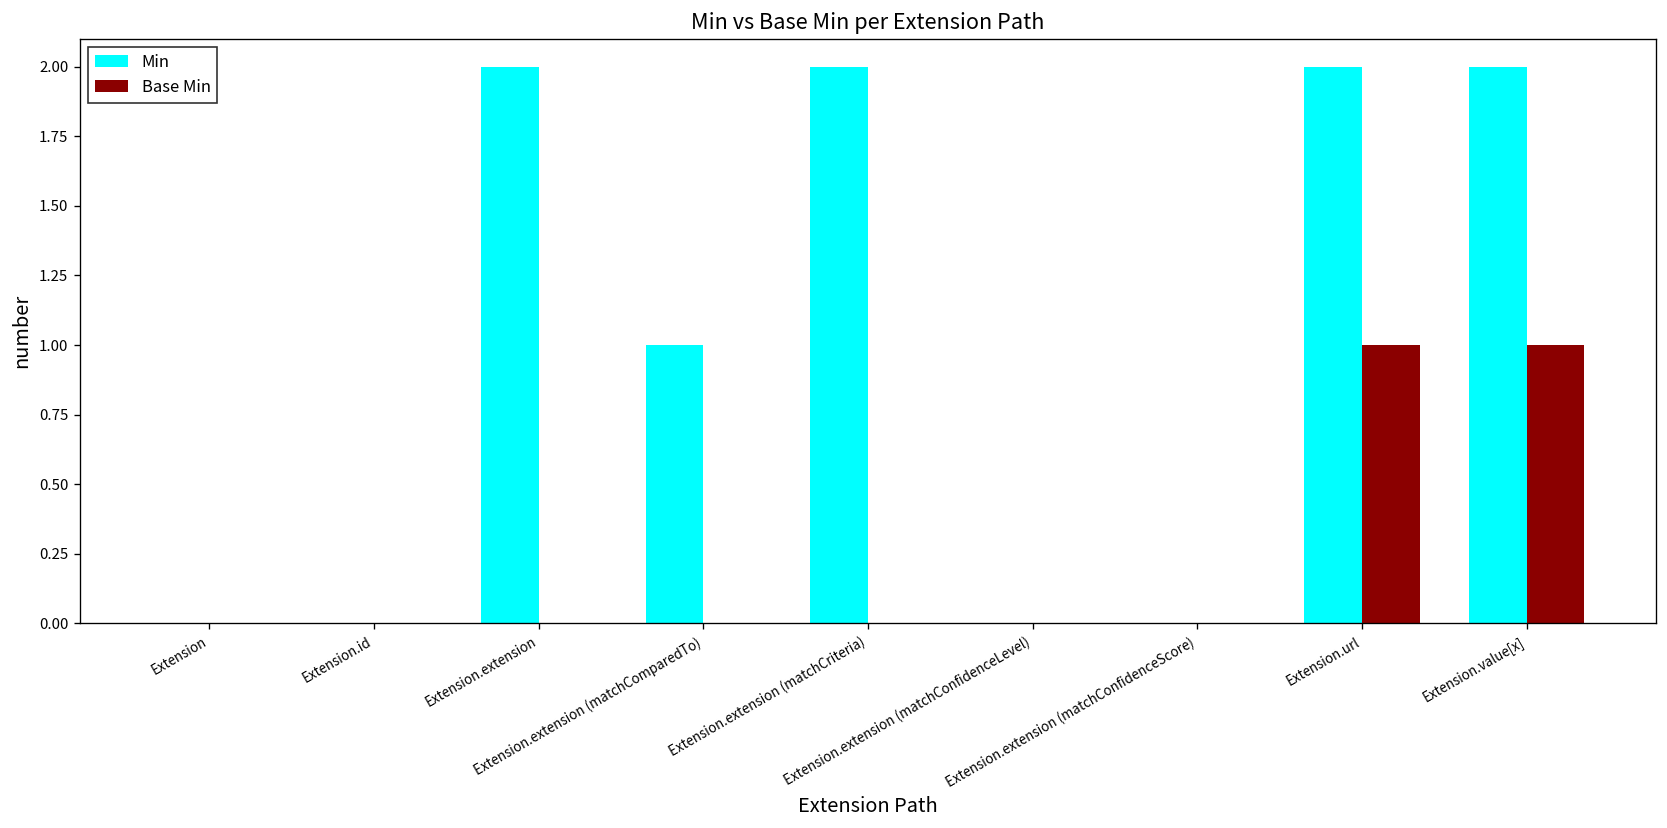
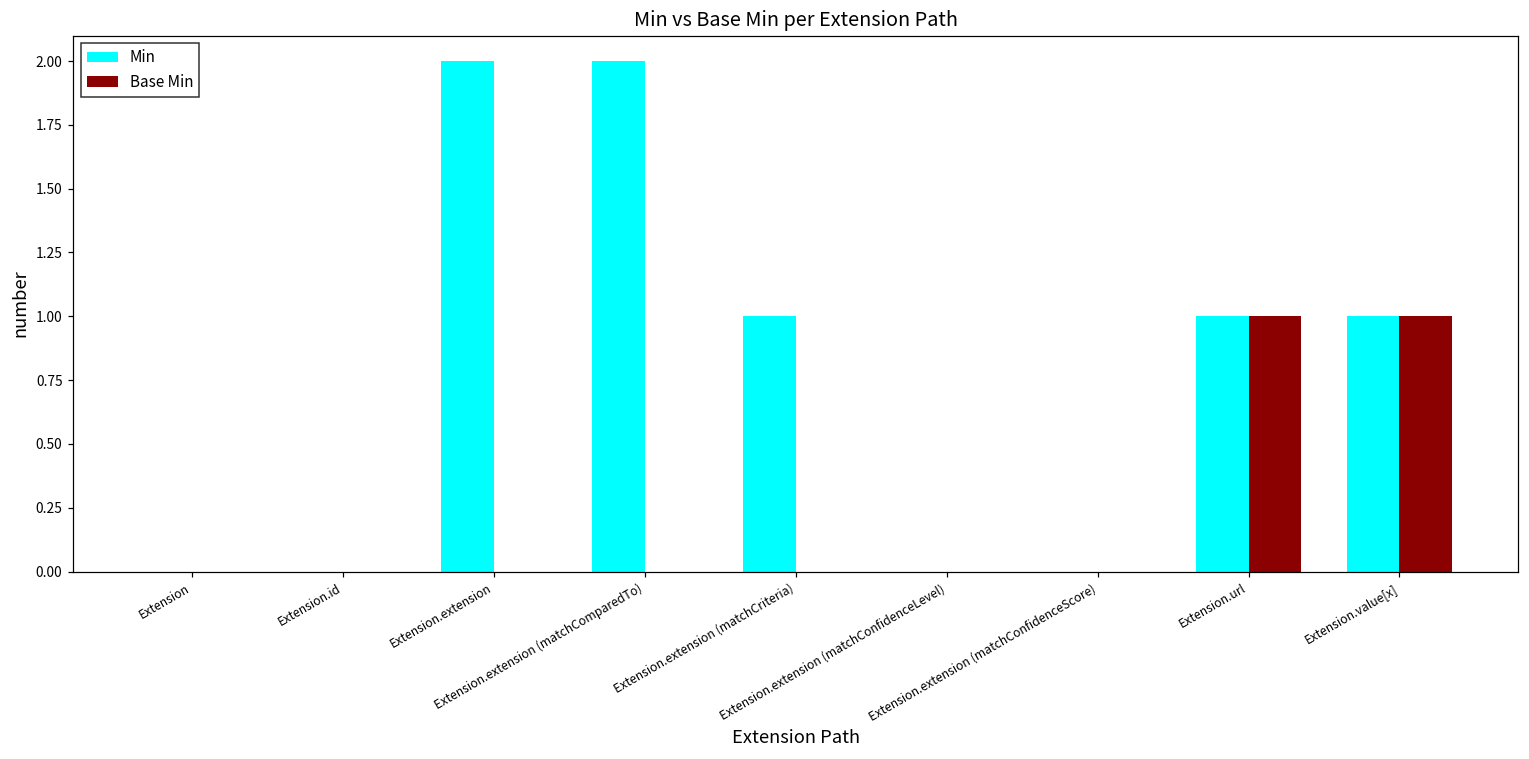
  {
    "Min": {
      "Extension": 0,
      "Extension.id": 0,
      "Extension.extension": 2,
-     "Extension.extension (matchComparedTo)": 1,
-     "Extension.extension (matchCriteria)": 2,
+     "Extension.extension (matchComparedTo)": 2,
+     "Extension.extension (matchCriteria)": 1,
      "Extension.extension (matchConfidenceLevel)": 0,
      "Extension.extension (matchConfidenceScore)": 0,
-     "Extension.url": 2,
-     "Extension.value[x]": 2
+     "Extension.url": 1,
+     "Extension.value[x]": 1
    },
    "Base Min": {
      "Extension": 0,
      "Extension.id": 0,
      "Extension.extension": 0,
      "Extension.extension (matchComparedTo)": 0,
      "Extension.extension (matchCriteria)": 0,
      "Extension.extension (matchConfidenceLevel)": 0,
      "Extension.extension (matchConfidenceScore)": 0,
      "Extension.url": 1,
      "Extension.value[x]": 1
    }
  }
